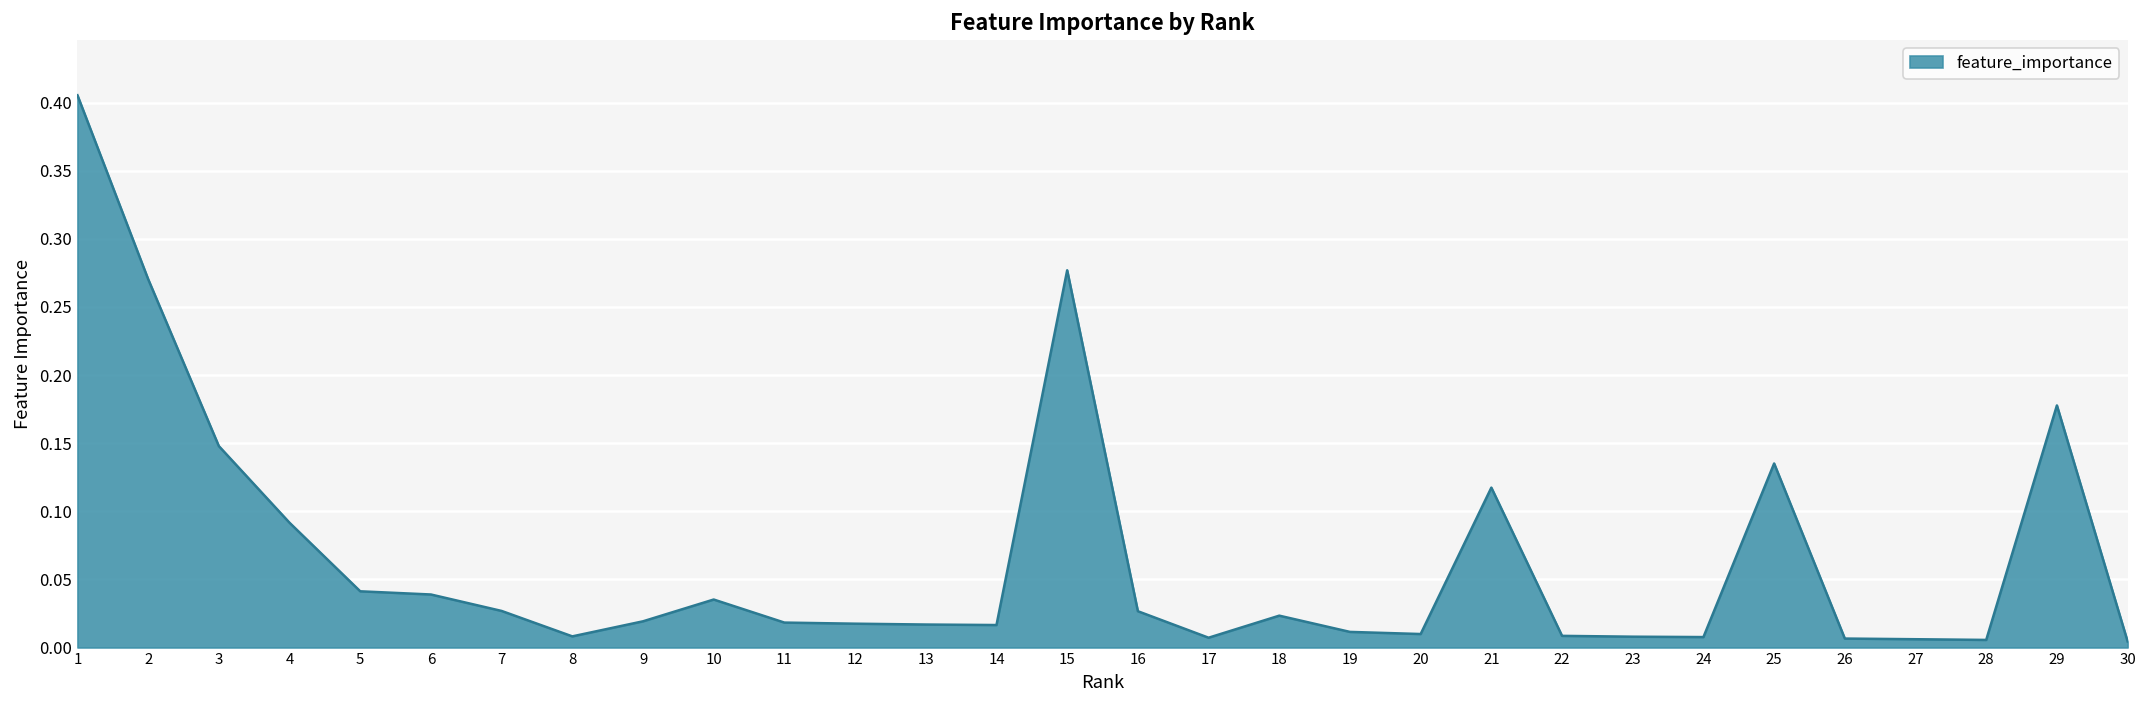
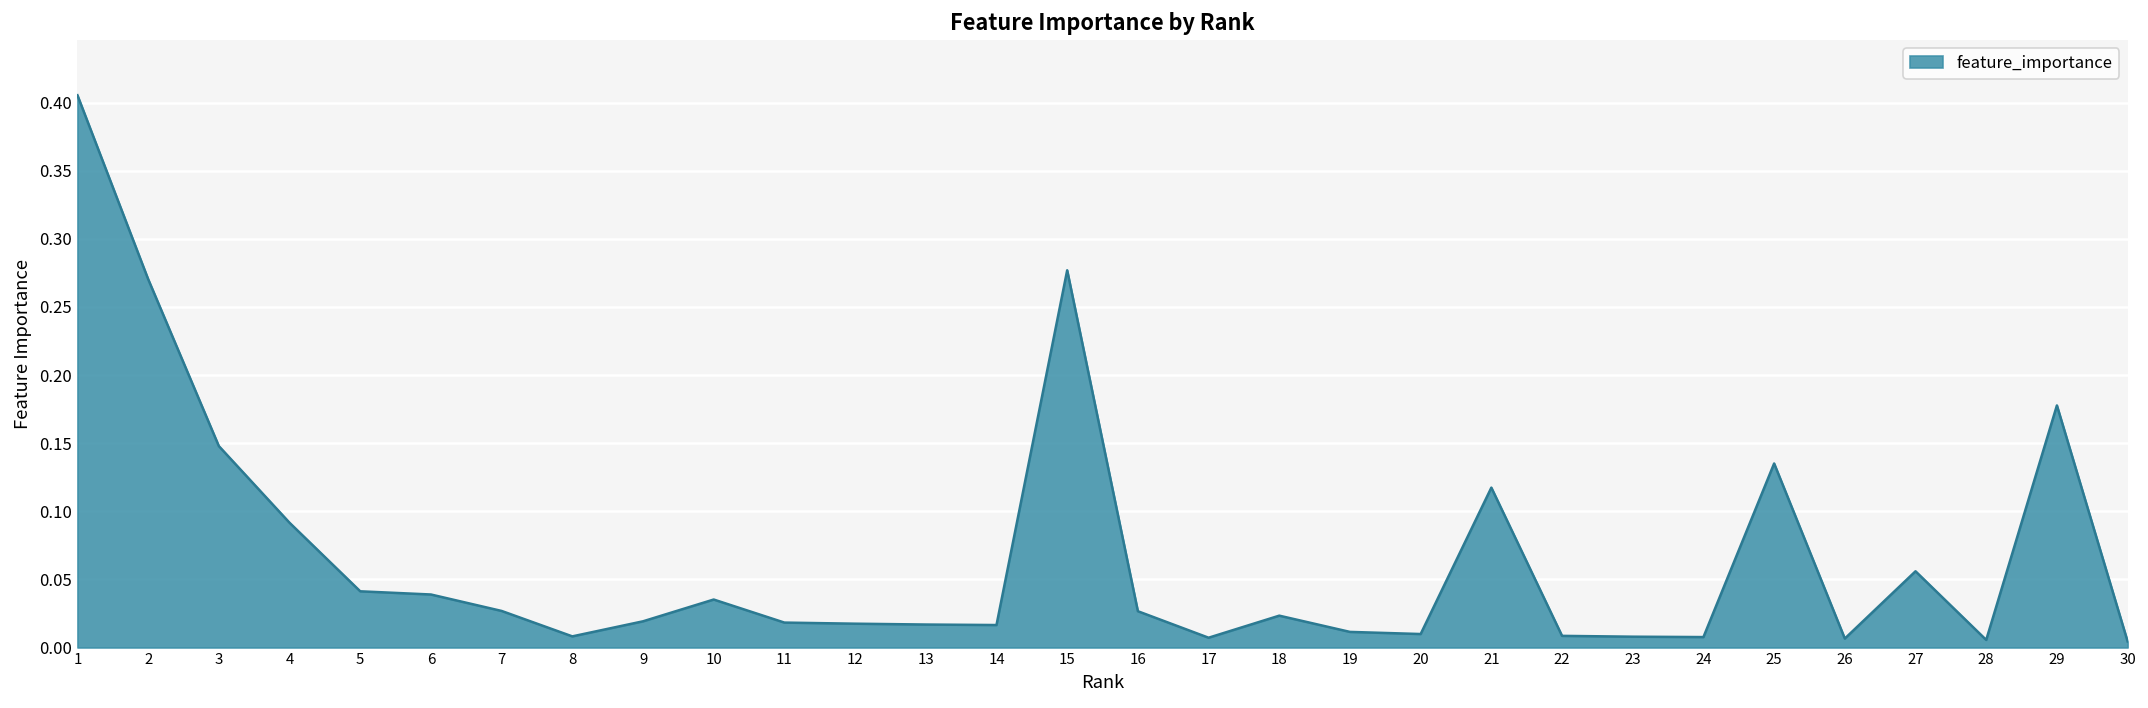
  {
    "1": 0.405,
    "2": 0.270,
    "3": 0.148,
    "4": 0.092,
    "5": 0.041,
    "6": 0.039,
    "7": 0.027,
    "8": 0.008,
    "9": 0.019,
    "10": 0.035,
    "11": 0.018,
    "12": 0.017,
    "13": 0.017,
    "14": 0.016,
    "15": 0.277,
    "16": 0.027,
    "17": 0.007,
    "18": 0.023,
    "19": 0.011,
    "20": 0.010,
    "21": 0.117,
    "22": 0.009,
    "23": 0.008,
    "24": 0.008,
    "25": 0.135,
    "26": 0.007,
-   "27": 0.006,
+   "27": 0.056,
    "28": 0.006,
    "29": 0.178,
    "30": 0.004
  }
